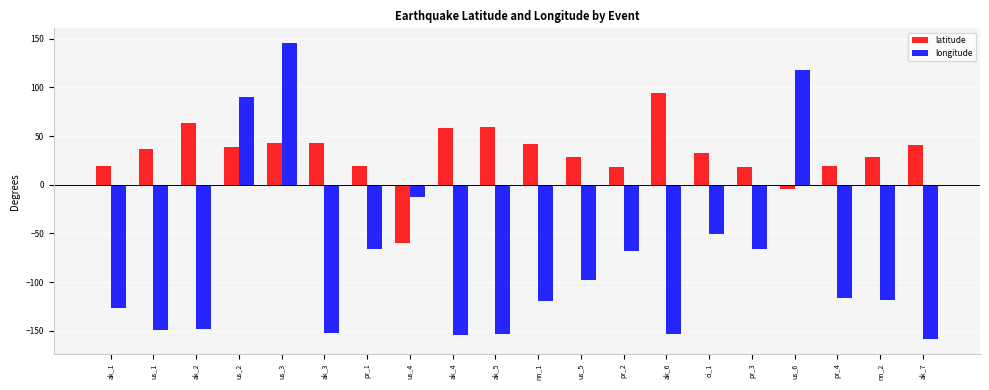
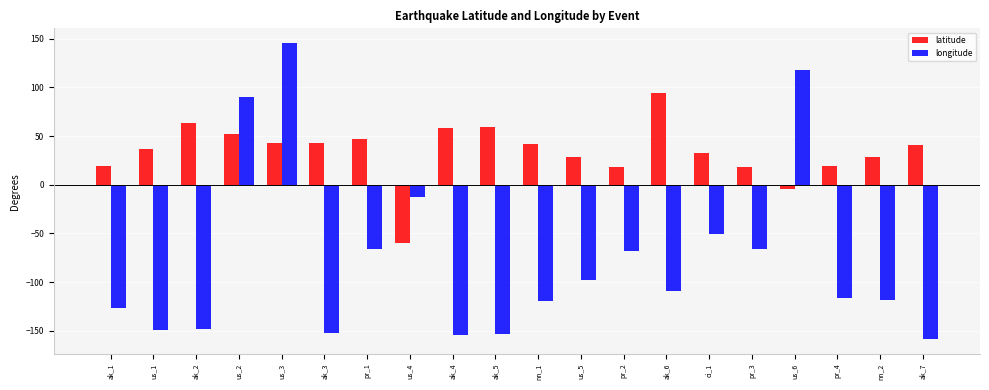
  {
    "latitude": {
      "ak_1": 20,
      "us_1": 40,
      "ak_2": 60,
-     "us_2": 40,
+     "us_2": 50,
      "us_3": 40,
      "ak_3": 40,
-     "pr_1": 20,
+     "pr_1": 50,
      "us_4": -60,
      "ak_4": 60,
      "ak_5": 60,
      "nn_1": 40,
      "us_5": 30,
      "pr_2": 20,
      "ak_6": 90,
      "ci_1": 30,
      "pr_3": 20,
      "us_6": 0,
      "pr_4": 20,
      "nn_2": 30,
      "ak_7": 40
    },
    "longitude": {
      "ak_1": -130,
      "us_1": -150,
      "ak_2": -150,
      "us_2": 90,
      "us_3": 150,
      "ak_3": -150,
      "pr_1": -70,
      "us_4": -10,
      "ak_4": -150,
      "ak_5": -150,
      "nn_1": -120,
      "us_5": -100,
      "pr_2": -70,
-     "ak_6": -150,
+     "ak_6": -110,
      "ci_1": -50,
      "pr_3": -70,
      "us_6": 120,
      "pr_4": -120,
      "nn_2": -120,
      "ak_7": -160
    }
  }
